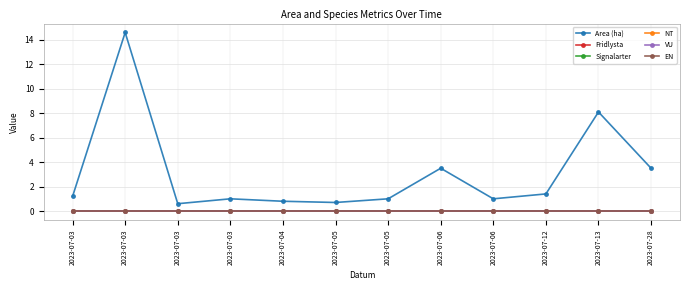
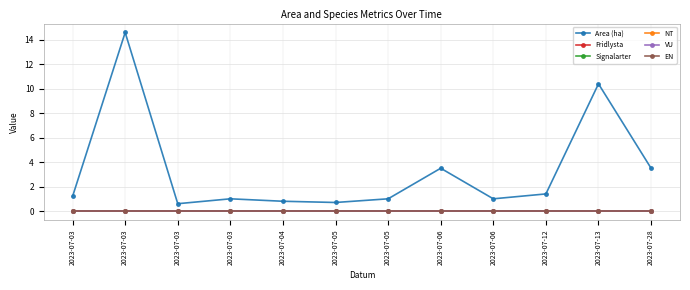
  {
    "Area (ha)": {
      "2023-07-04": 0.8,
      "2023-07-12": 1.4,
-     "2023-07-13": 8.1,
+     "2023-07-13": 10.4,
      "2023-07-28": 3.5
    },
    "EN": {
      "2023-07-04": 0.0,
      "2023-07-12": 0.0,
      "2023-07-13": 0.0,
      "2023-07-28": 0.0
    }
  }
